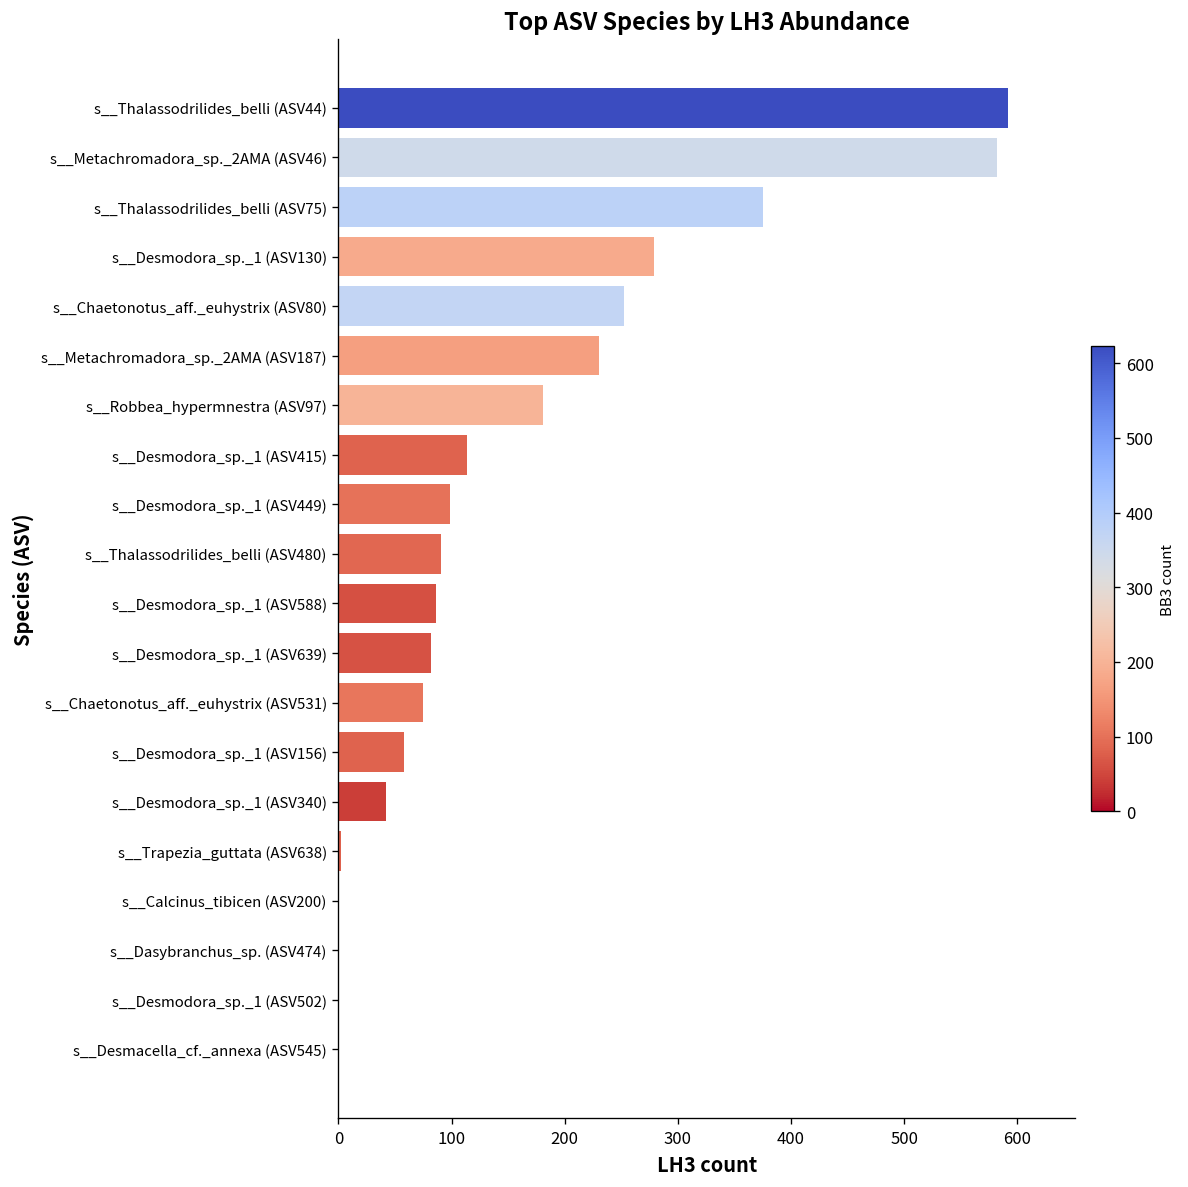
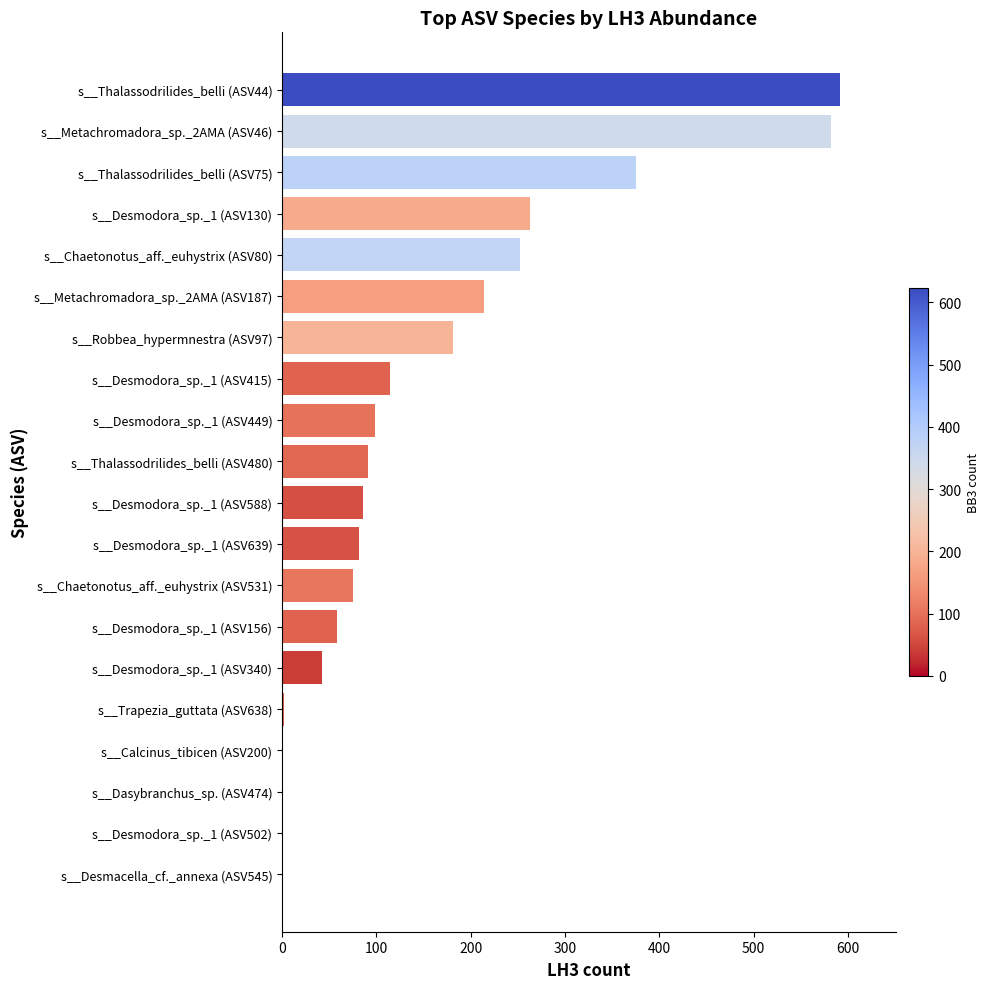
  {
    "s__Thalassodrilides_belli (ASV44)": 590,
    "s__Metachromadora_sp._2AMA (ASV46)": 580,
    "s__Thalassodrilides_belli (ASV75)": 380,
-   "s__Desmodora_sp._1 (ASV130)": 280,
+   "s__Desmodora_sp._1 (ASV130)": 260,
    "s__Chaetonotus_aff._euhystrix (ASV80)": 250,
-   "s__Metachromadora_sp._2AMA (ASV187)": 230,
+   "s__Metachromadora_sp._2AMA (ASV187)": 210,
    "s__Robbea_hypermnestra (ASV97)": 180,
    "s__Desmodora_sp._1 (ASV415)": 110,
    "s__Desmodora_sp._1 (ASV449)": 100,
    "s__Thalassodrilides_belli (ASV480)": 90,
    "s__Desmodora_sp._1 (ASV588)": 90,
    "s__Desmodora_sp._1 (ASV639)": 80,
    "s__Chaetonotus_aff._euhystrix (ASV531)": 80,
    "s__Desmodora_sp._1 (ASV156)": 60,
    "s__Desmodora_sp._1 (ASV340)": 40,
    "s__Calcinus_tibicen (ASV200)": 0,
    "s__Dasybranchus_sp. (ASV474)": 0,
    "s__Desmodora_sp._1 (ASV502)": 0,
    "s__Desmacella_cf._annexa (ASV545)": 0
  }
